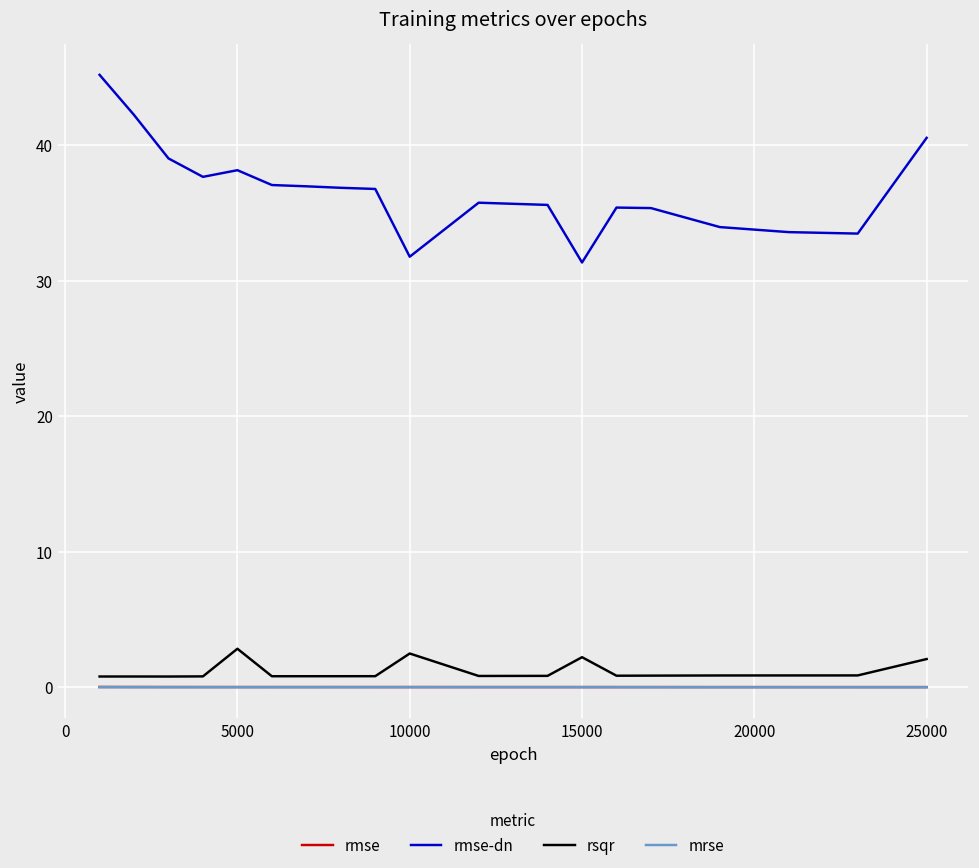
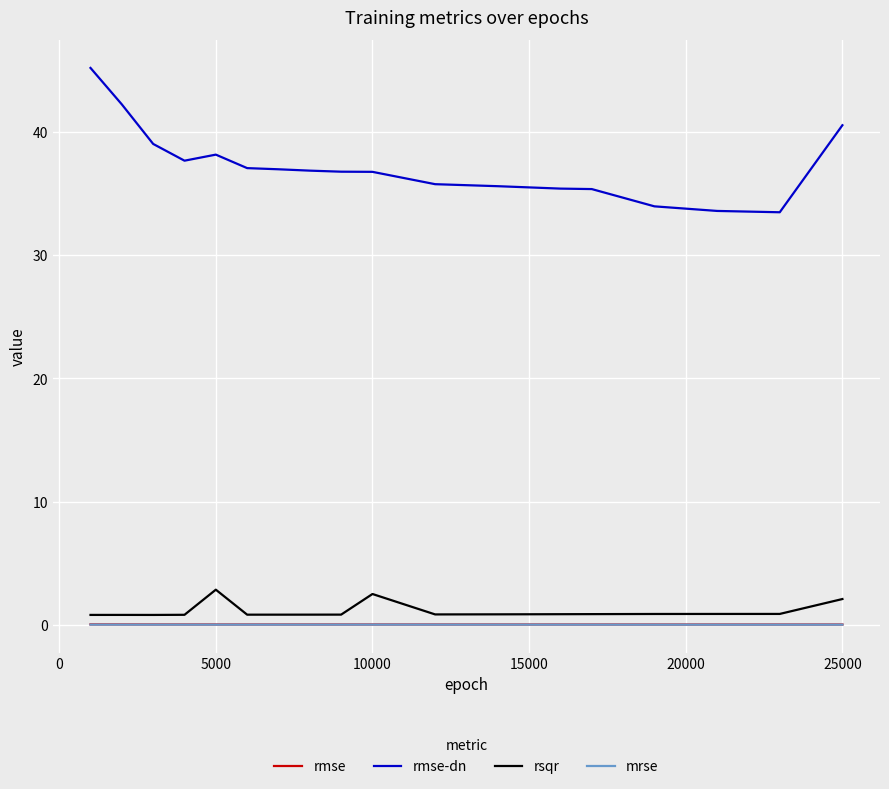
  {
    "mrse": {
      "5000": 0.0,
      "10000": 0.0,
      "15000": 0.0,
      "25000": 0.0
    },
    "rmse-dn": {
      "5000": 38.2,
-     "10000": 31.8,
-     "15000": 31.4,
+     "10000": 36.8,
+     "15000": 35.5,
      "25000": 40.6
    },
    "rsqr": {
      "5000": 2.9,
      "10000": 2.5,
-     "15000": 2.2,
+     "15000": 0.9,
      "25000": 2.1
    }
  }
